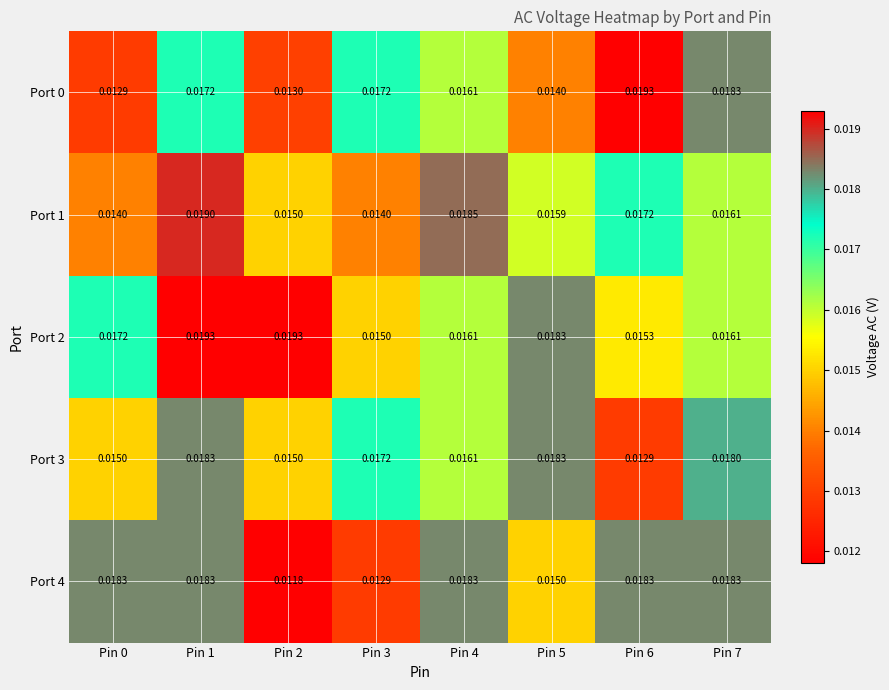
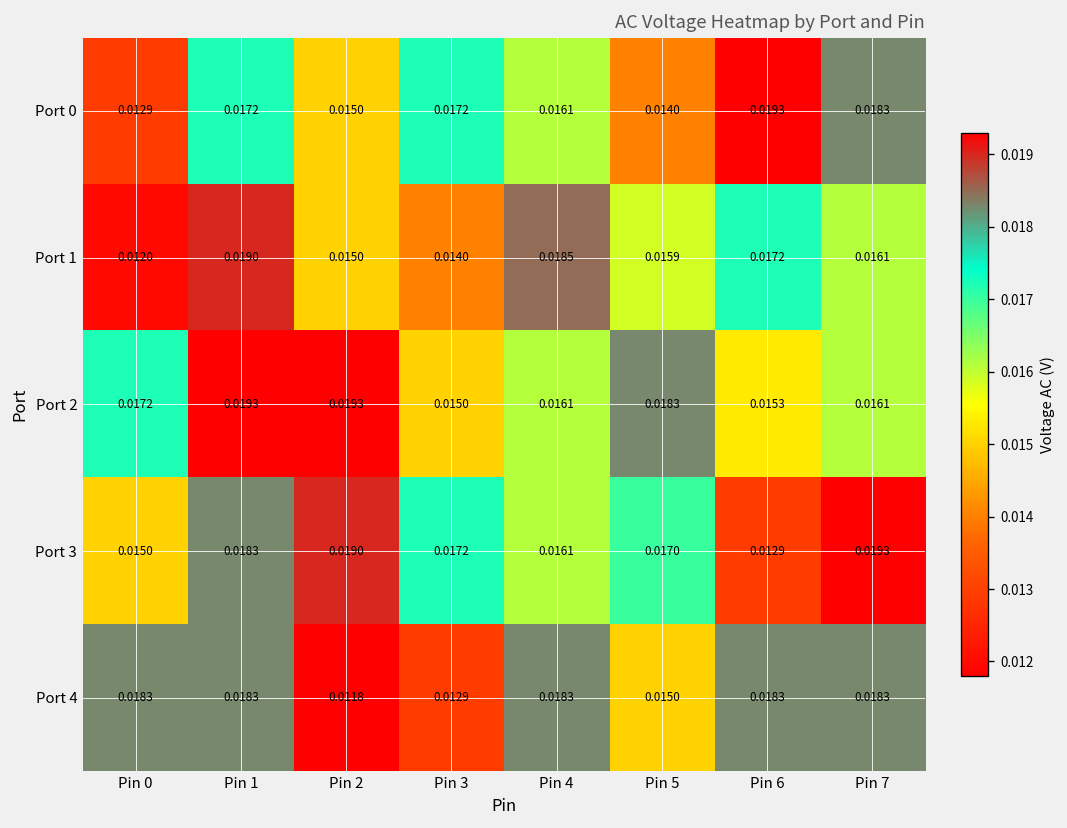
  {
    "Port 0": {
      "Pin 0": 0.0129,
      "Pin 1": 0.0172,
-     "Pin 2": 0.0130,
+     "Pin 2": 0.0150,
      "Pin 3": 0.0172,
      "Pin 4": 0.0161,
      "Pin 5": 0.0140,
      "Pin 6": 0.0193,
      "Pin 7": 0.0183
    },
    "Port 1": {
-     "Pin 0": 0.0140,
+     "Pin 0": 0.0120,
      "Pin 1": 0.0190,
      "Pin 2": 0.0150,
      "Pin 3": 0.0140,
      "Pin 4": 0.0185,
      "Pin 5": 0.0159,
      "Pin 6": 0.0172,
      "Pin 7": 0.0161
    },
    "Port 2": {
      "Pin 0": 0.0172,
      "Pin 1": 0.0193,
      "Pin 2": 0.0193,
      "Pin 3": 0.0150,
      "Pin 4": 0.0161,
      "Pin 5": 0.0183,
      "Pin 6": 0.0153,
      "Pin 7": 0.0161
    },
    "Port 3": {
      "Pin 0": 0.0150,
      "Pin 1": 0.0183,
-     "Pin 2": 0.0150,
+     "Pin 2": 0.0190,
      "Pin 3": 0.0172,
      "Pin 4": 0.0161,
-     "Pin 5": 0.0183,
+     "Pin 5": 0.0170,
      "Pin 6": 0.0129,
-     "Pin 7": 0.0180
+     "Pin 7": 0.0193
    },
    "Port 4": {
      "Pin 0": 0.0183,
      "Pin 1": 0.0183,
      "Pin 2": 0.0118,
      "Pin 3": 0.0129,
      "Pin 4": 0.0183,
      "Pin 5": 0.0150,
      "Pin 6": 0.0183,
      "Pin 7": 0.0183
    }
  }
